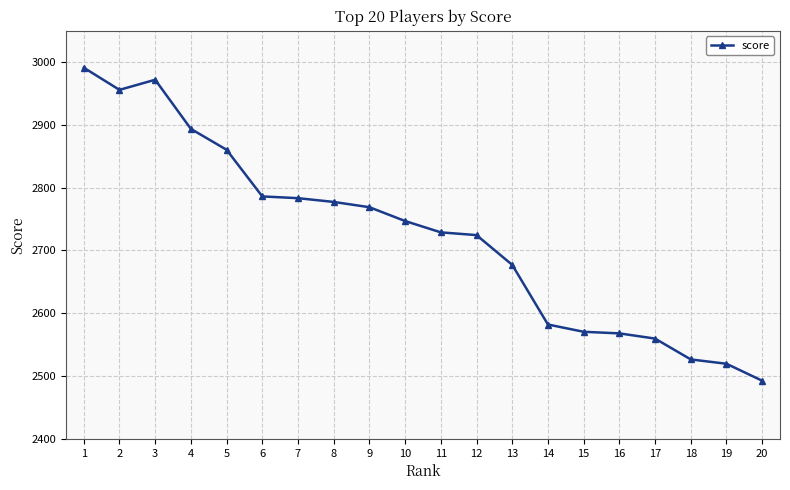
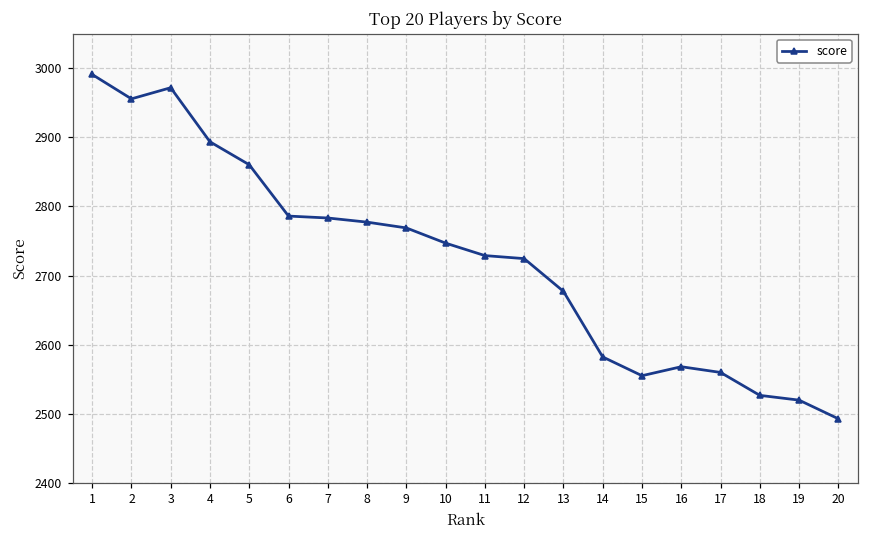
  {
    "1": 2990,
    "2": 2960,
    "3": 2970,
    "4": 2890,
    "5": 2860,
    "6": 2790,
    "7": 2780,
    "8": 2780,
    "9": 2770,
    "10": 2750,
    "11": 2730,
    "12": 2720,
    "13": 2680,
    "14": 2580,
-   "15": 2570,
+   "15": 2550,
    "16": 2570,
    "17": 2560,
    "18": 2530,
    "19": 2520,
    "20": 2490
  }
